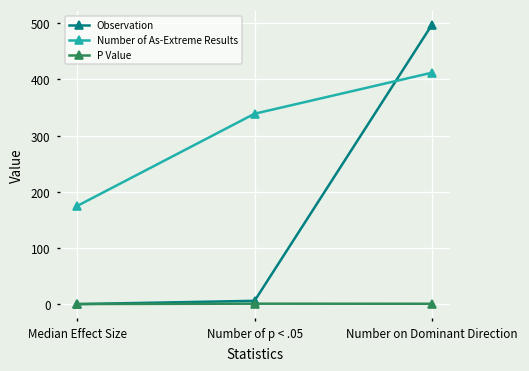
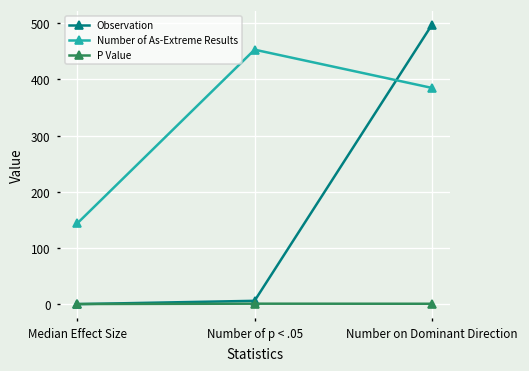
  {
    "Observation": {
      "Number on Dominant Direction": 500
    },
    "Number of As-Extreme Results": {
-     "Median Effect Size": 180,
-     "Number of p < .05": 340,
-     "Number on Dominant Direction": 410
+     "Median Effect Size": 140,
+     "Number of p < .05": 450,
+     "Number on Dominant Direction": 390
    },
    "P Value": {
      "Number on Dominant Direction": 0
    }
  }
